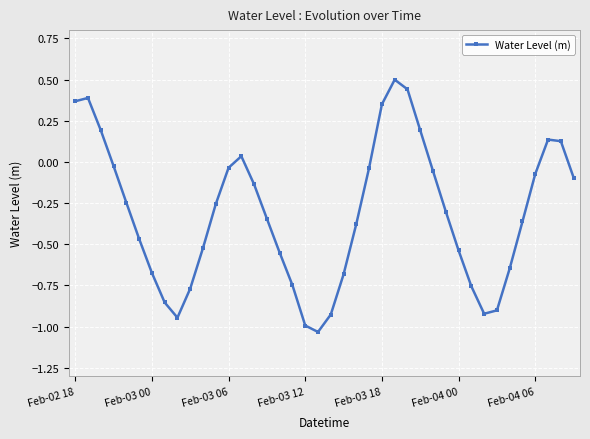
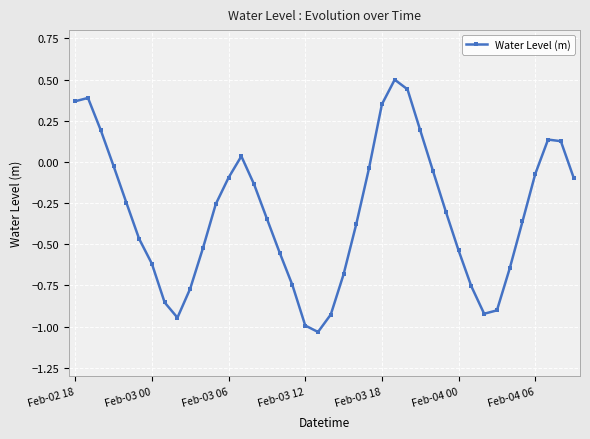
  {
    "Feb-02 18": 0.37,
-   "Feb-03 00": -0.67,
-   "Feb-03 06": -0.04,
+   "Feb-03 00": -0.62,
+   "Feb-03 06": -0.10,
    "Feb-03 12": -0.99,
    "Feb-03 18": 0.35,
    "Feb-04 00": -0.54,
    "Feb-04 06": -0.07
  }
